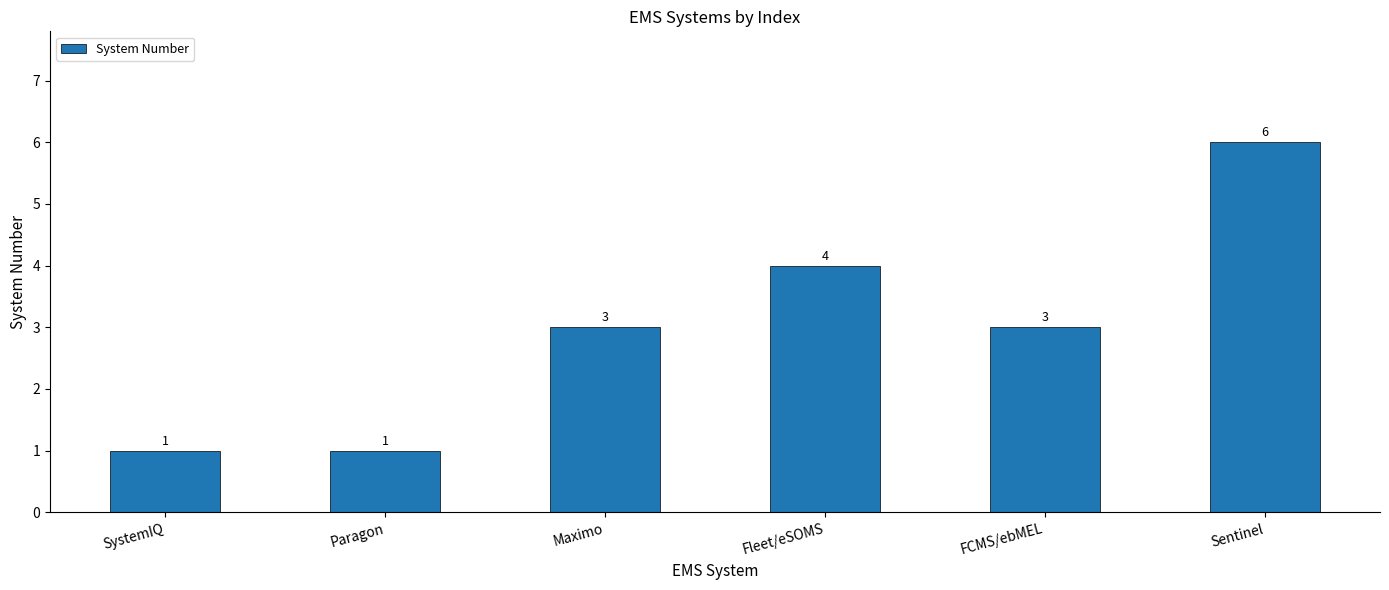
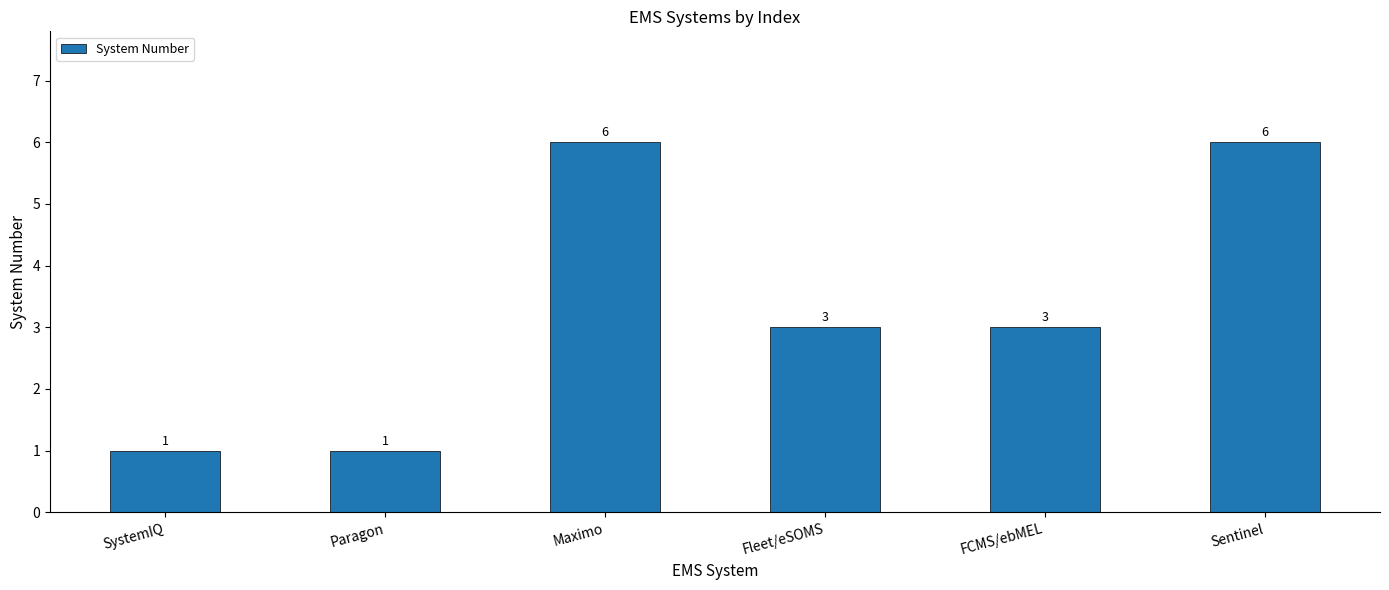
  {
    "SystemIQ": 1,
    "Paragon": 1,
-   "Maximo": 3,
-   "Fleet/eSOMS": 4,
+   "Maximo": 6,
+   "Fleet/eSOMS": 3,
    "FCMS/ebMEL": 3,
    "Sentinel": 6
  }
